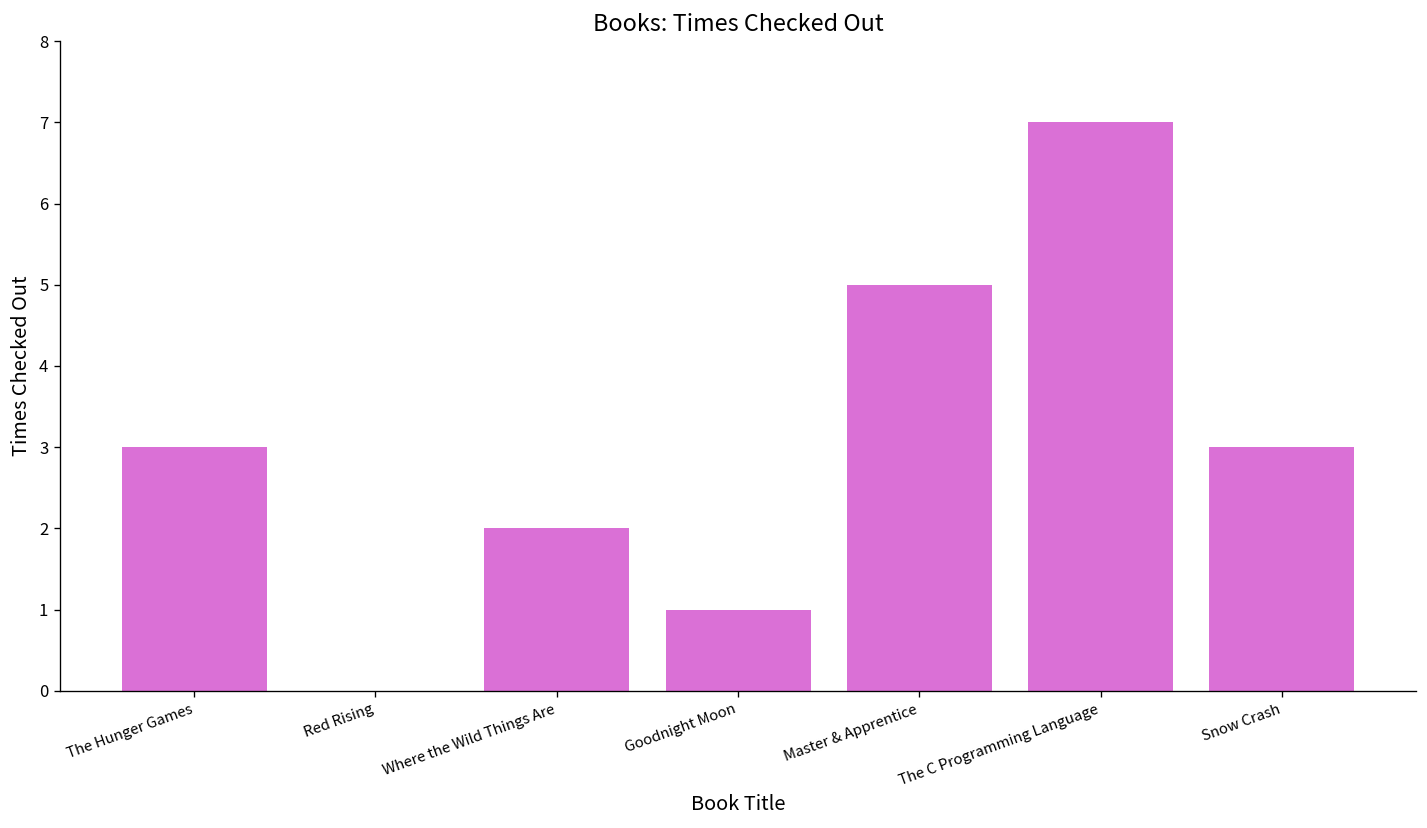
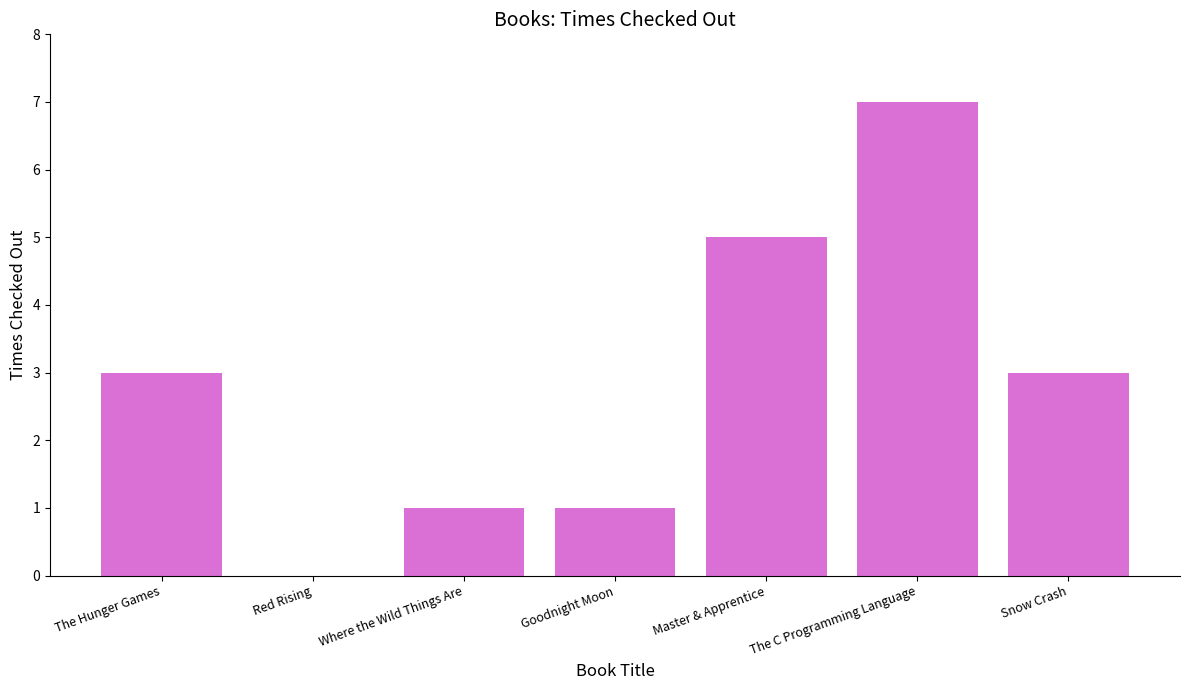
  {
    "The Hunger Games": 3,
    "Red Rising": 0,
-   "Where the Wild Things Are": 2,
+   "Where the Wild Things Are": 1,
    "Goodnight Moon": 1,
    "Master & Apprentice": 5,
    "The C Programming Language": 7,
    "Snow Crash": 3
  }
